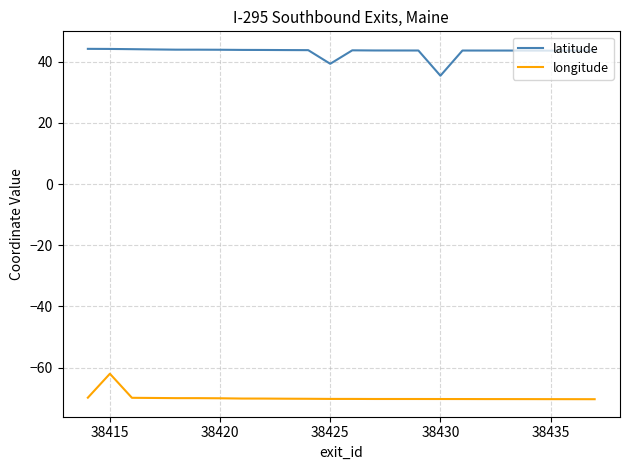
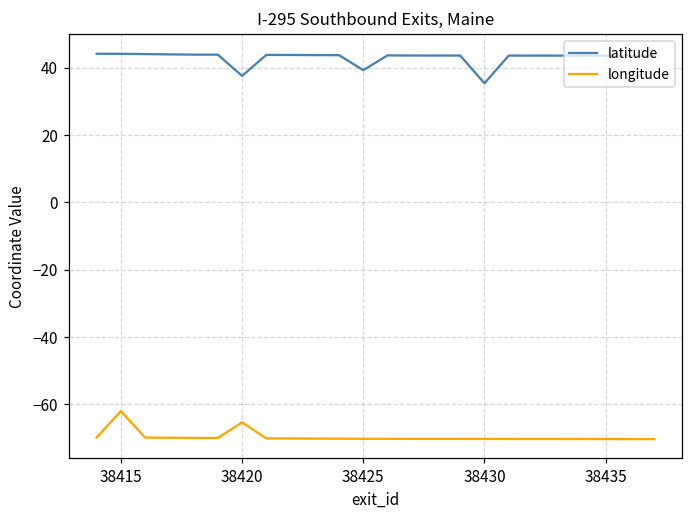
  {
    "latitude": {
      "38415": 44,
-     "38420": 44,
+     "38420": 38,
      "38425": 39,
      "38430": 35
    },
    "longitude": {
      "38415": -62,
-     "38420": -70,
+     "38420": -65,
      "38425": -70,
      "38430": -70,
      "38435": -70
    }
  }
